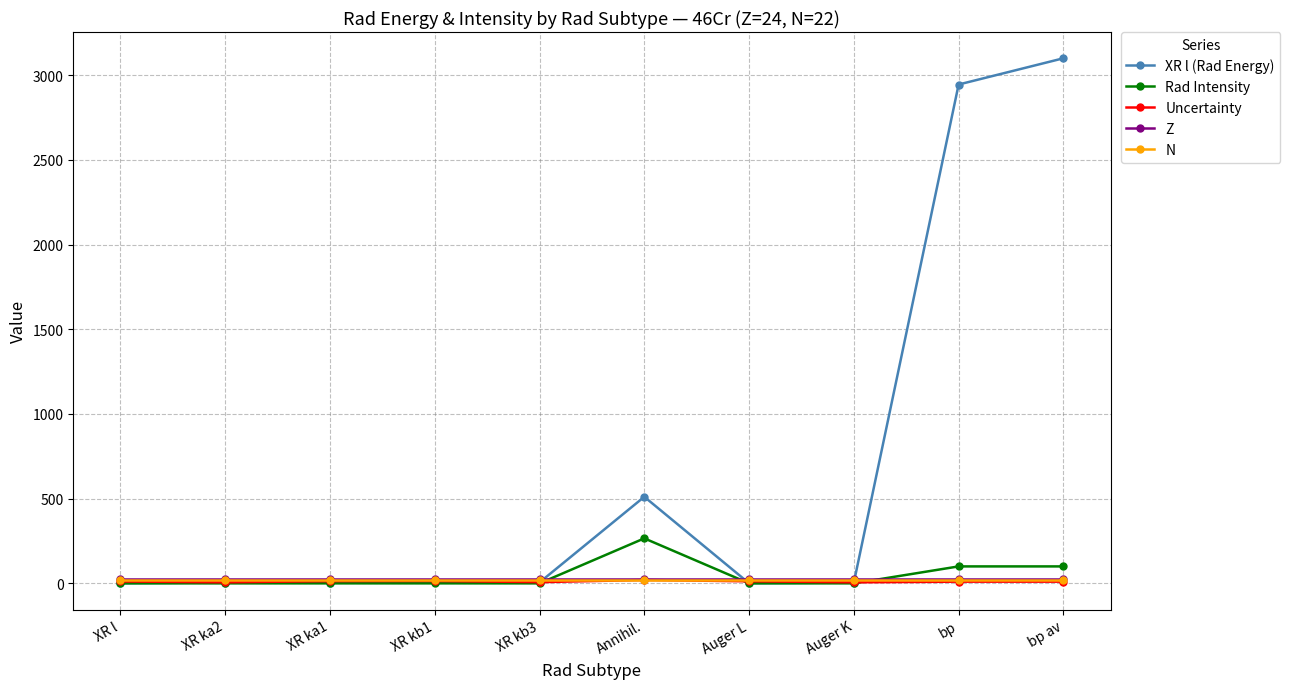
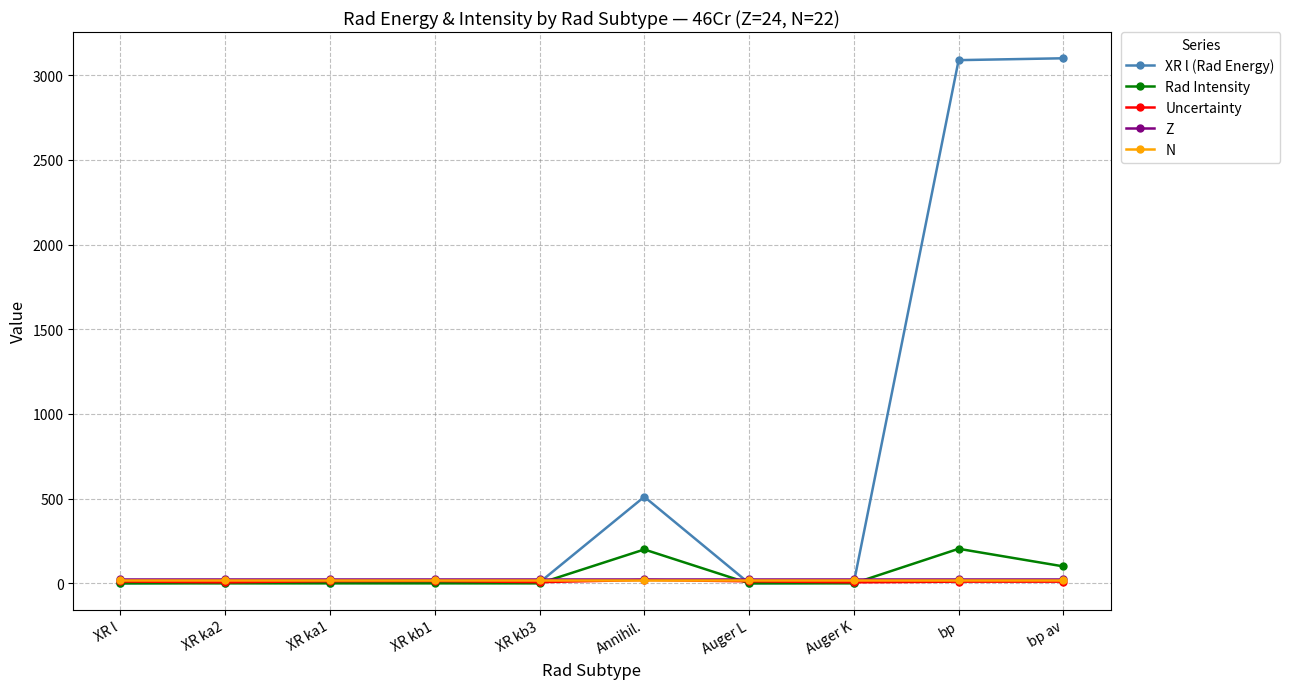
  {
    "XR l (Rad Energy)": {
      "Annihil.": 510,
-     "bp": 2950,
+     "bp": 3090,
      "bp av": 3100
    },
    "Rad Intensity": {
-     "Annihil.": 270,
-     "bp": 100,
+     "Annihil.": 200,
+     "bp": 200,
      "bp av": 100
    }
  }
